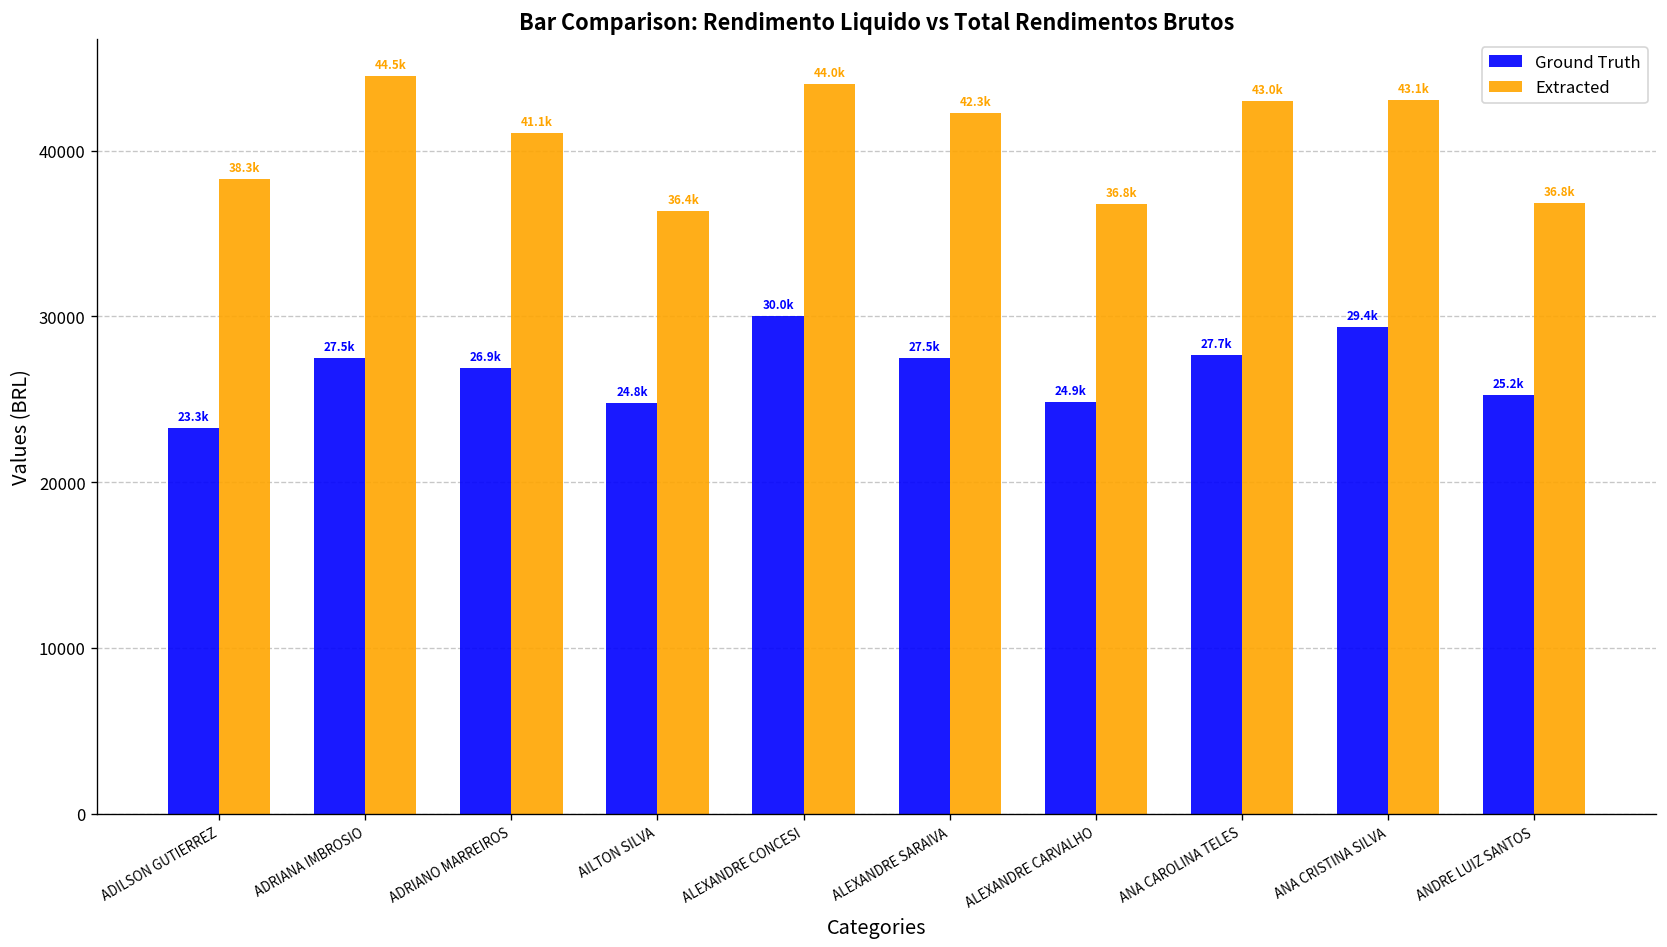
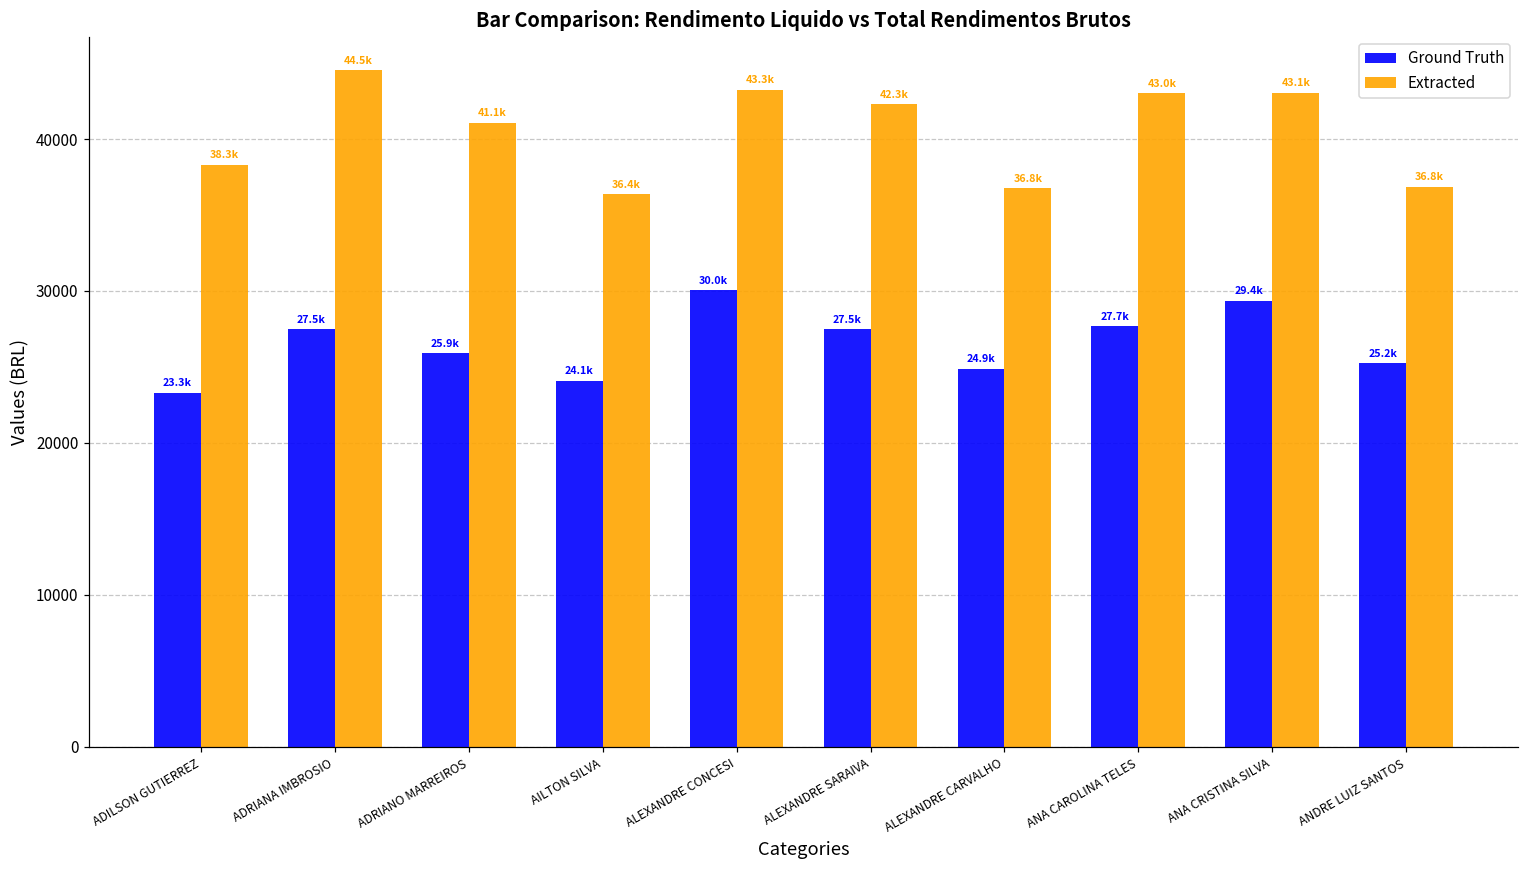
  {
    "Ground Truth": {
      "ADILSON GUTIERREZ": "23.3k",
      "ADRIANA IMBROSIO": "27.5k",
-     "ADRIANO MARREIROS": "26.9k",
-     "AILTON SILVA": "24.8k",
+     "ADRIANO MARREIROS": "25.9k",
+     "AILTON SILVA": "24.1k",
      "ALEXANDRE CONCESI": "30.0k",
      "ALEXANDRE SARAIVA": "27.5k",
      "ALEXANDRE CARVALHO": "24.9k",
      "ANA CAROLINA TELES": "27.7k",
      "ANA CRISTINA SILVA": "29.4k",
      "ANDRE LUIZ SANTOS": "25.2k"
    },
    "Extracted": {
      "ADILSON GUTIERREZ": "38.3k",
      "ADRIANA IMBROSIO": "44.5k",
      "ADRIANO MARREIROS": "41.1k",
      "AILTON SILVA": "36.4k",
-     "ALEXANDRE CONCESI": "44.0k",
+     "ALEXANDRE CONCESI": "43.3k",
      "ALEXANDRE SARAIVA": "42.3k",
      "ALEXANDRE CARVALHO": "36.8k",
      "ANA CAROLINA TELES": "43.0k",
      "ANA CRISTINA SILVA": "43.1k",
      "ANDRE LUIZ SANTOS": "36.8k"
    }
  }
